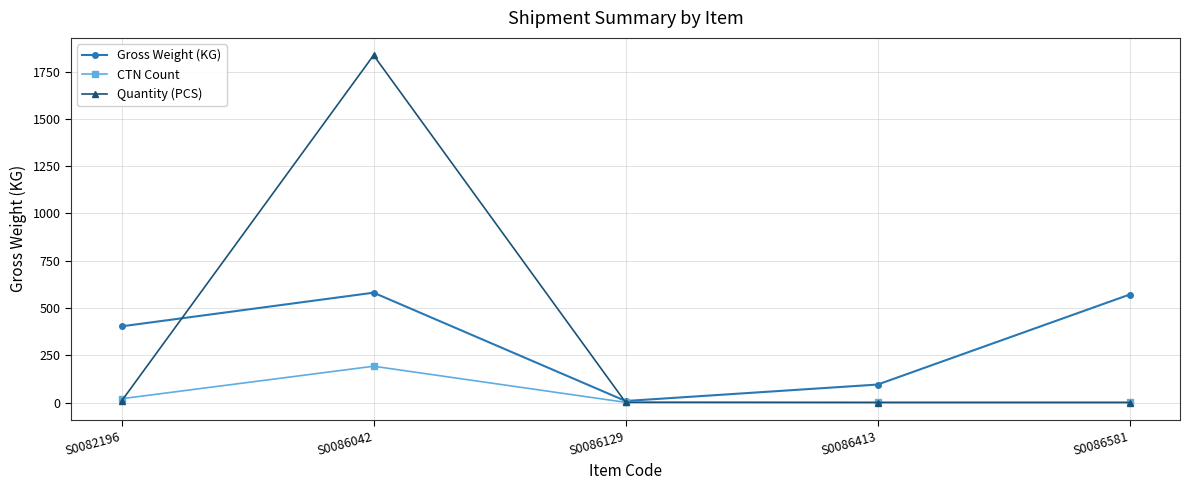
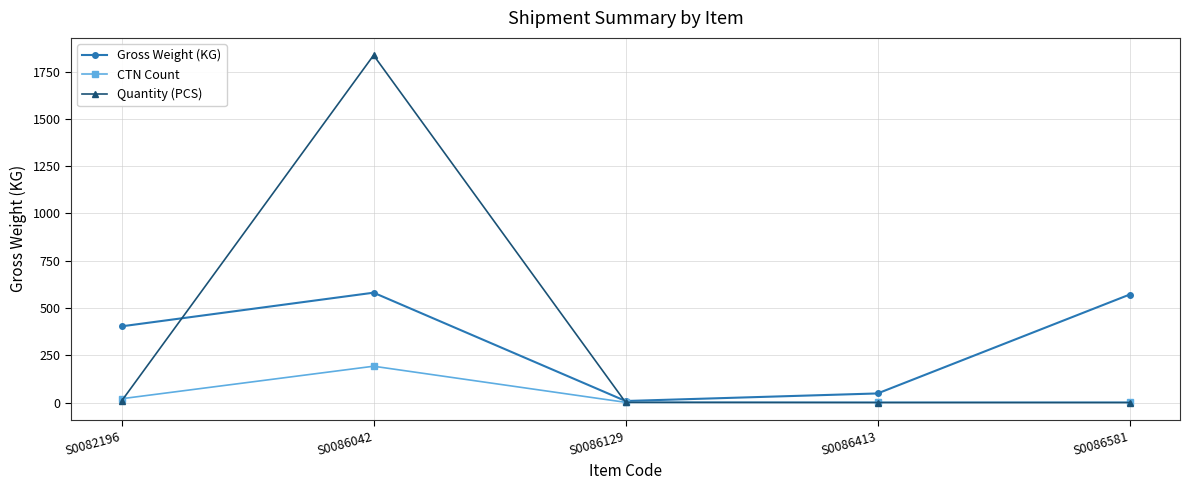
  {
    "Gross Weight (KG)": {
      "S0082196": 400,
      "S0086042": 580,
-     "S0086413": 100,
+     "S0086413": 50,
      "S0086581": 570
    },
    "CTN Count": {
      "S0086042": 190
    },
    "Quantity (PCS)": {
      "S0086042": 1840
    }
  }
